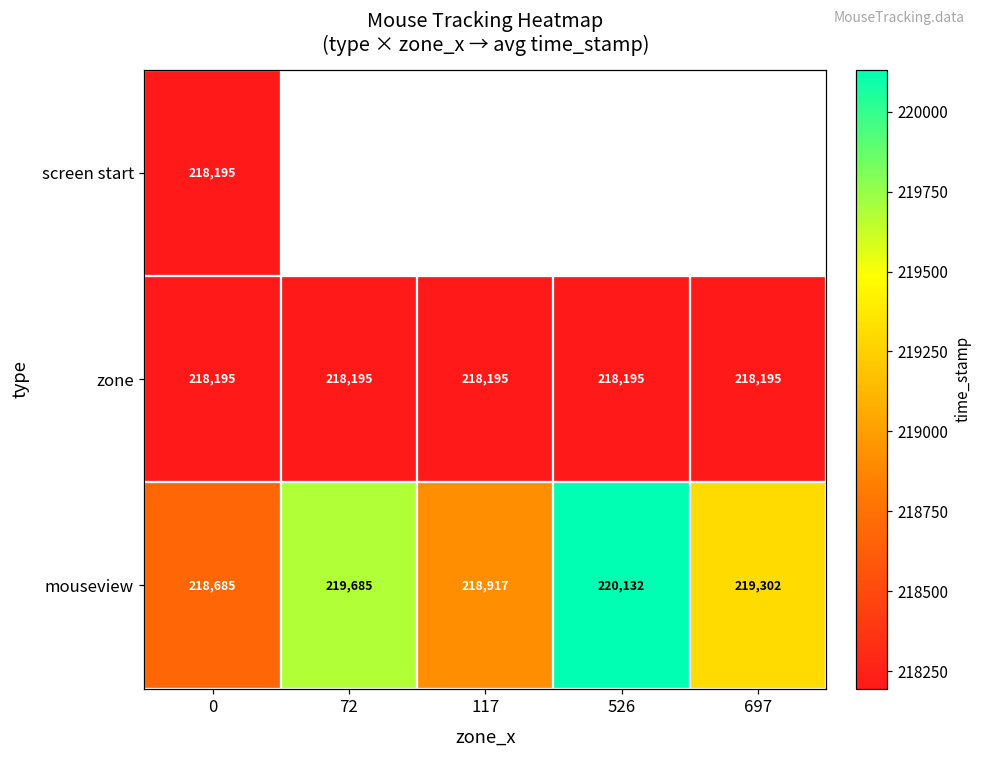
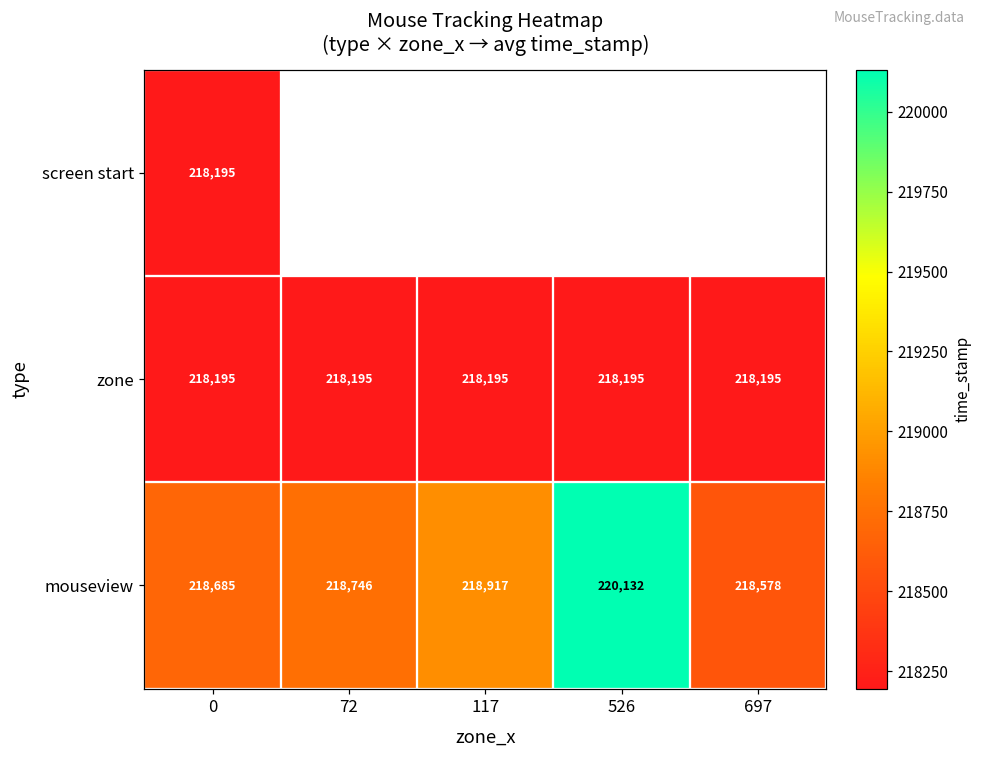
  {
    "screen start": {
      "0": "218,195"
    },
    "zone": {
      "0": "218,195",
      "72": "218,195",
      "117": "218,195",
      "526": "218,195",
      "697": "218,195"
    },
    "mouseview": {
      "0": "218,685",
-     "72": "219,685",
+     "72": "218,746",
      "117": "218,917",
      "526": "220,132",
-     "697": "219,302"
+     "697": "218,578"
    }
  }
